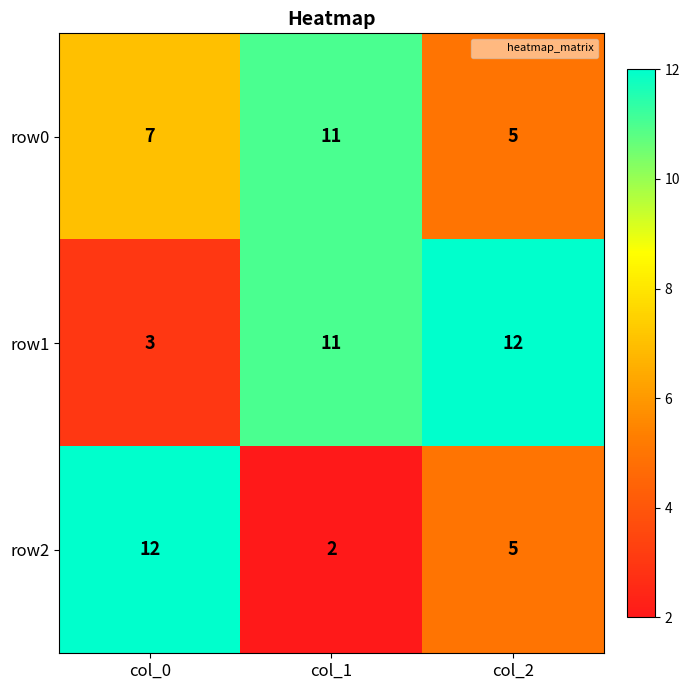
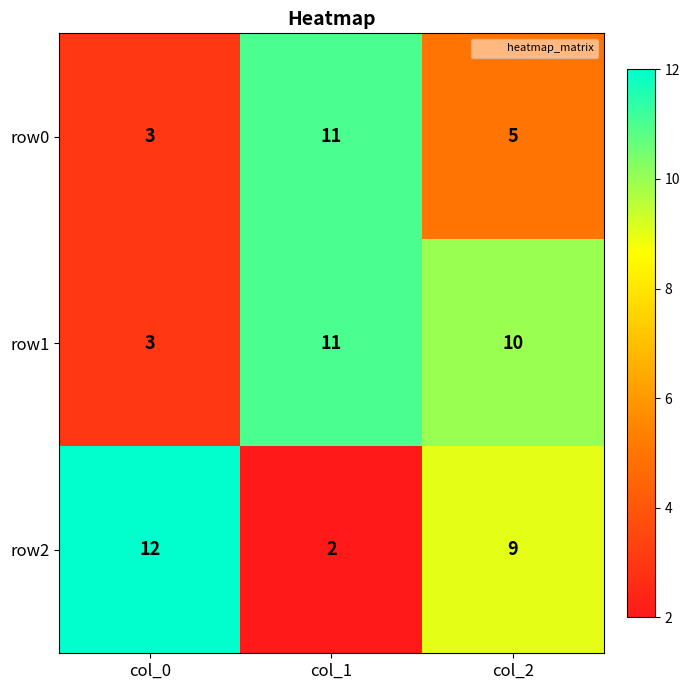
  {
    "row0": {
-     "col_0": 7,
+     "col_0": 3,
      "col_1": 11,
      "col_2": 5
    },
    "row1": {
      "col_0": 3,
      "col_1": 11,
-     "col_2": 12
+     "col_2": 10
    },
    "row2": {
      "col_0": 12,
      "col_1": 2,
-     "col_2": 5
+     "col_2": 9
    }
  }
